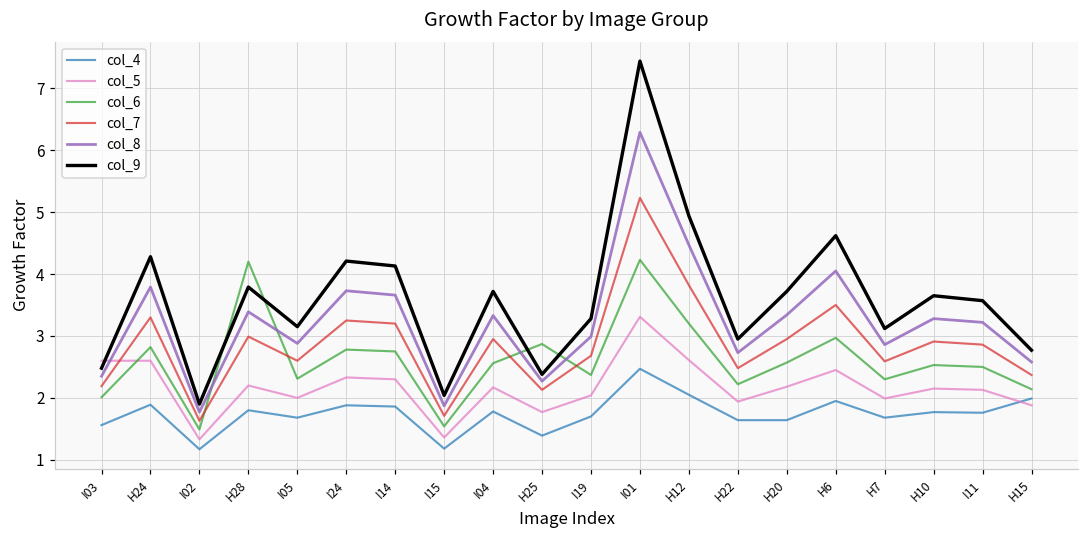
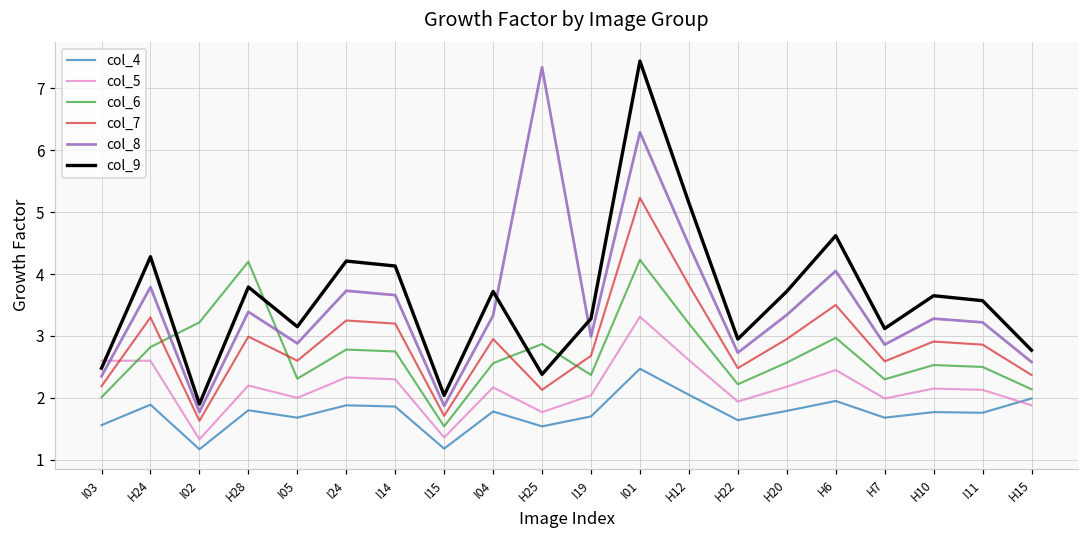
  {
    "col_4": {
      "I03": 1.6,
      "H24": 1.9,
      "I02": 1.2,
      "H28": 1.8,
      "I05": 1.7,
      "I24": 1.9,
      "I14": 1.9,
      "I15": 1.2,
      "I04": 1.8,
-     "H25": 1.4,
+     "H25": 1.5,
      "I19": 1.7,
      "I01": 2.5,
      "H12": 2.1,
      "H22": 1.6,
-     "H20": 1.6,
+     "H20": 1.8,
      "H6": 2.0,
      "H7": 1.7,
      "H10": 1.8,
      "I11": 1.8,
      "H15": 2.0
    },
    "col_5": {
      "I03": 2.6,
      "H24": 2.6,
      "I02": 1.3,
      "H28": 2.2,
      "I05": 2.0,
      "I24": 2.3,
      "I14": 2.3,
      "I15": 1.4,
      "I04": 2.2,
      "H25": 1.8,
      "I19": 2.0,
      "I01": 3.3,
      "H12": 2.6,
      "H22": 1.9,
      "H20": 2.2,
      "H6": 2.5,
      "H7": 2.0,
      "H10": 2.2,
      "I11": 2.1,
      "H15": 1.9
    },
    "col_6": {
      "I03": 2.0,
      "H24": 2.8,
-     "I02": 1.5,
+     "I02": 3.2,
      "H28": 4.2,
      "I05": 2.3,
      "I24": 2.8,
      "I14": 2.8,
      "I15": 1.5,
      "I04": 2.6,
      "H25": 2.9,
      "I19": 2.4,
      "I01": 4.2,
      "H12": 3.2,
      "H22": 2.2,
      "H20": 2.6,
      "H6": 3.0,
      "H7": 2.3,
      "H10": 2.5,
      "I11": 2.5,
      "H15": 2.1
    },
    "col_7": {
      "I03": 2.2,
      "H24": 3.3,
      "I02": 1.6,
      "H28": 3.0,
      "I05": 2.6,
      "I24": 3.3,
      "I14": 3.2,
      "I15": 1.7,
      "I04": 3.0,
      "H25": 2.1,
      "I19": 2.7,
      "I01": 5.2,
      "H12": 3.8,
      "H22": 2.5,
      "H20": 3.0,
      "H6": 3.5,
      "H7": 2.6,
      "H10": 2.9,
      "I11": 2.9,
      "H15": 2.4
    },
    "col_8": {
      "I03": 2.4,
      "H24": 3.8,
      "I02": 1.8,
      "H28": 3.4,
      "I05": 2.9,
      "I24": 3.7,
      "I14": 3.7,
      "I15": 1.9,
      "I04": 3.3,
-     "H25": 2.3,
+     "H25": 7.3,
      "I19": 3.0,
      "I01": 6.3,
      "H12": 4.5,
      "H22": 2.7,
      "H20": 3.3,
      "H6": 4.1,
      "H7": 2.9,
      "H10": 3.3,
      "I11": 3.2,
      "H15": 2.6
    },
    "col_9": {
      "I03": 2.5,
      "H24": 4.3,
      "I02": 1.9,
      "H28": 3.8,
      "I05": 3.2,
      "I24": 4.2,
      "I14": 4.1,
      "I15": 2.0,
      "I04": 3.7,
      "H25": 2.4,
      "I19": 3.3,
      "I01": 7.4,
-     "H12": 4.9,
+     "H12": 5.2,
      "H22": 3.0,
      "H20": 3.7,
      "H6": 4.6,
      "H7": 3.1,
      "H10": 3.7,
      "I11": 3.6,
      "H15": 2.8
    }
  }
